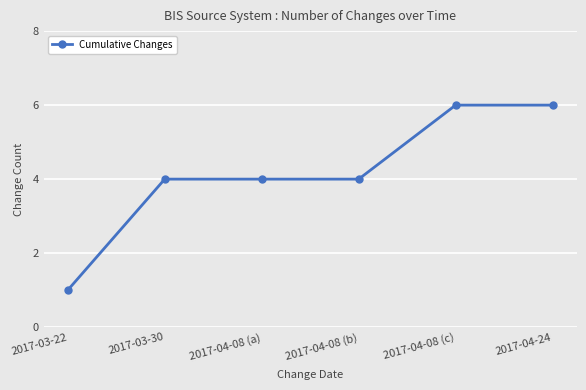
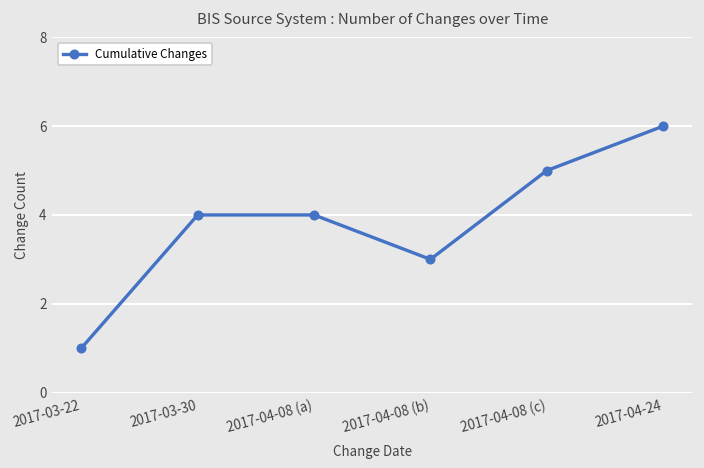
  {
    "2017-03-22": 1,
    "2017-03-30": 4,
    "2017-04-08 (a)": 4,
-   "2017-04-08 (b)": 4,
-   "2017-04-08 (c)": 6,
+   "2017-04-08 (b)": 3,
+   "2017-04-08 (c)": 5,
    "2017-04-24": 6
  }
